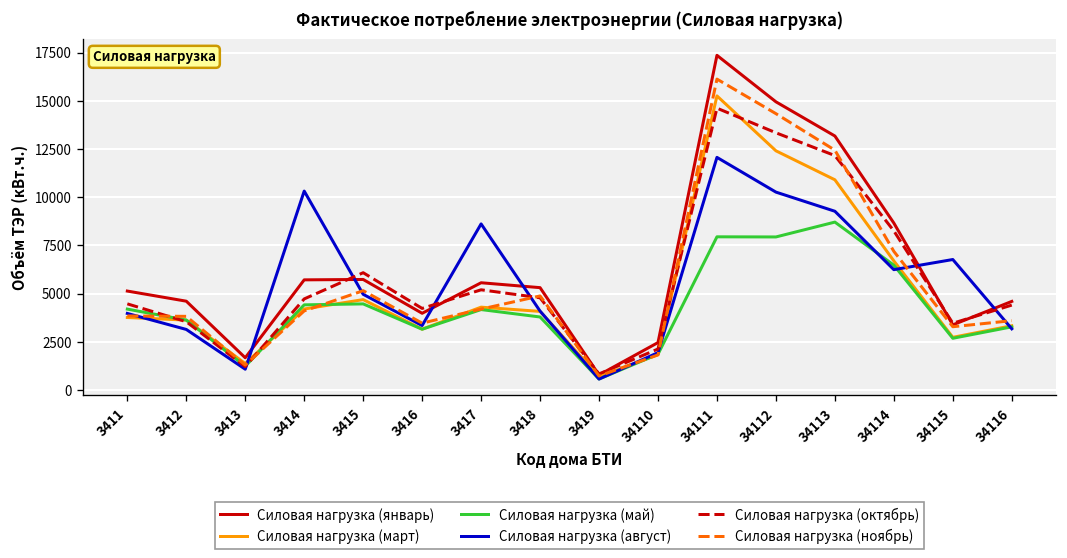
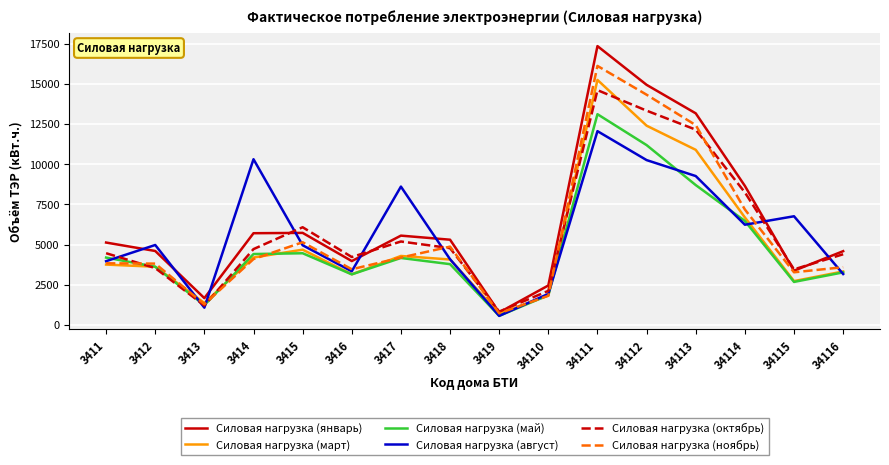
  {
    "Силовая нагрузка (май)": {
      "3411": 4200,
      "3414": 4400,
      "3415": 4500,
      "3418": 3800,
-     "34111": 7900,
-     "34112": 7900,
+     "34111": 13100,
+     "34112": 11200,
      "34113": 8700,
      "34114": 6500
    },
    "Силовая нагрузка (август)": {
-     "3412": 3100,
+     "3412": 5000,
      "3414": 10300,
      "3415": 5000,
      "3417": 8600,
      "34111": 12100,
      "34112": 10300,
      "34113": 9300,
      "34114": 6200,
      "34115": 6800
    }
  }
